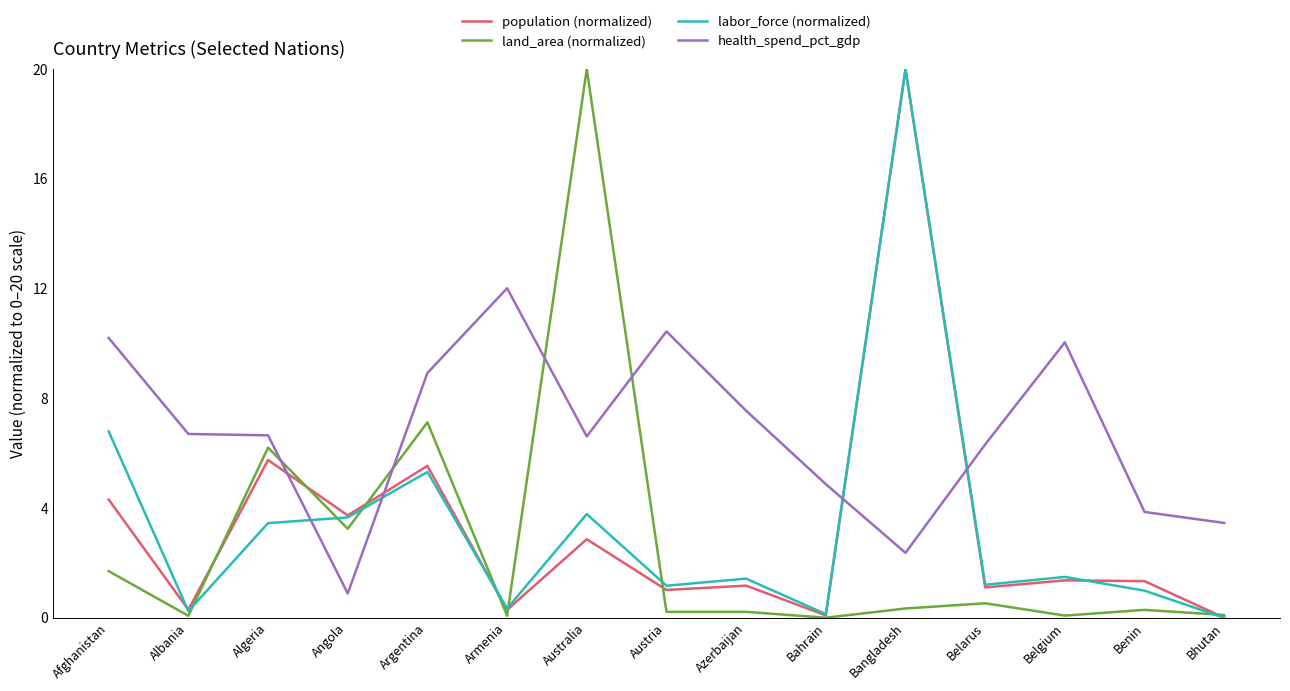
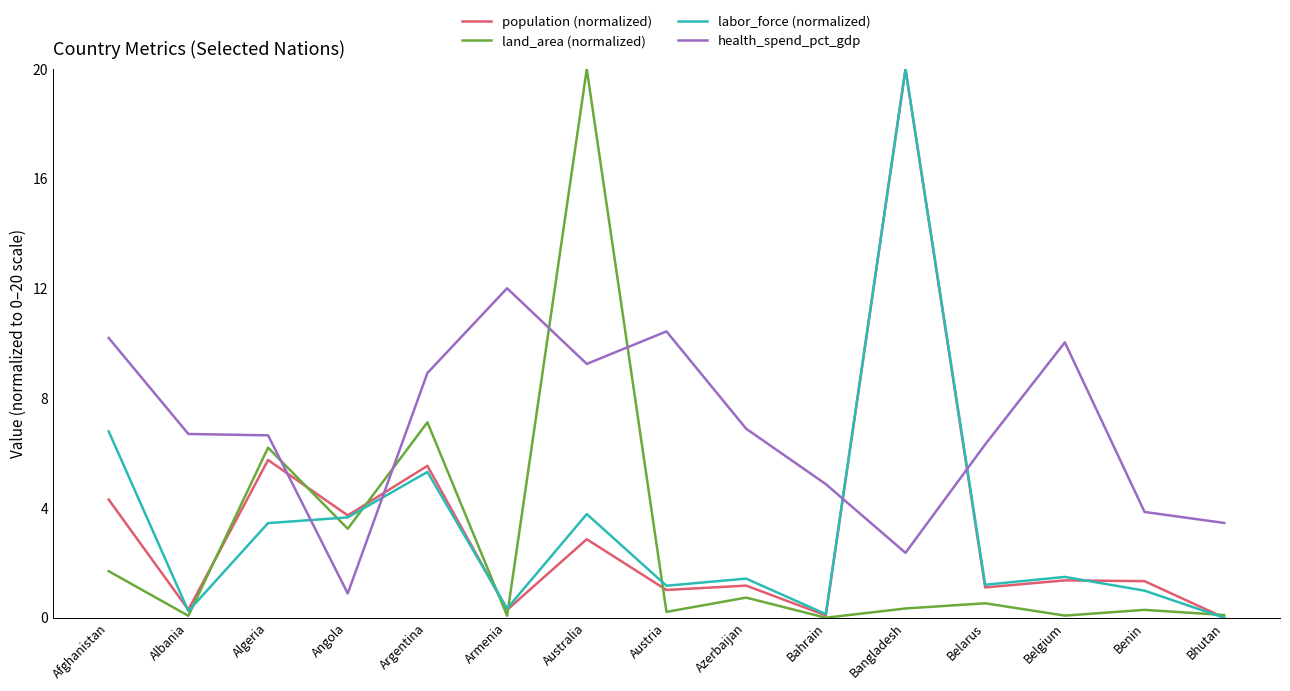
  {
    "population (normalized)": {
      "Afghanistan": 4.3,
      "Algeria": 5.7,
      "Argentina": 5.5,
      "Australia": 2.9,
      "Austria": 1.0,
      "Azerbaijan": 1.2,
      "Belarus": 1.1,
      "Belgium": 1.4,
      "Benin": 1.3
    },
    "land_area (normalized)": {
      "Afghanistan": 1.7,
      "Albania": 0.1,
      "Algeria": 6.2,
      "Angola": 3.2,
      "Argentina": 7.1,
      "Armenia": 0.1,
      "Australia": 20.0,
      "Austria": 0.2,
-     "Azerbaijan": 0.2,
+     "Azerbaijan": 0.7,
      "Bangladesh": 0.3,
      "Belarus": 0.5,
      "Belgium": 0.1,
      "Benin": 0.3,
      "Bhutan": 0.1
    },
    "labor_force (normalized)": {
      "Afghanistan": 6.8,
      "Algeria": 3.4,
      "Argentina": 5.3,
      "Australia": 3.8,
      "Austria": 1.2,
      "Azerbaijan": 1.4,
      "Belarus": 1.2,
      "Belgium": 1.5,
      "Benin": 1.0
    },
    "health_spend_pct_gdp": {
      "Afghanistan": 10.2,
      "Albania": 6.7,
      "Algeria": 6.6,
      "Angola": 0.9,
      "Argentina": 8.9,
      "Armenia": 12.0,
-     "Australia": 6.6,
+     "Australia": 9.3,
      "Austria": 10.4,
-     "Azerbaijan": 7.5,
+     "Azerbaijan": 6.9,
      "Bahrain": 4.9,
      "Bangladesh": 2.4,
      "Belarus": 6.3,
      "Belgium": 10.0,
      "Benin": 3.9,
      "Bhutan": 3.5
    }
  }
